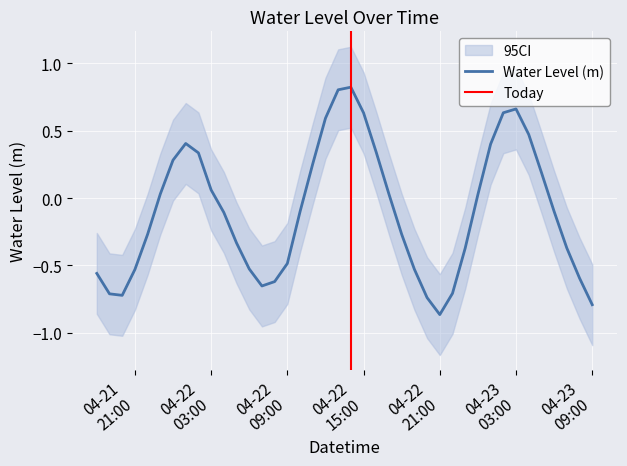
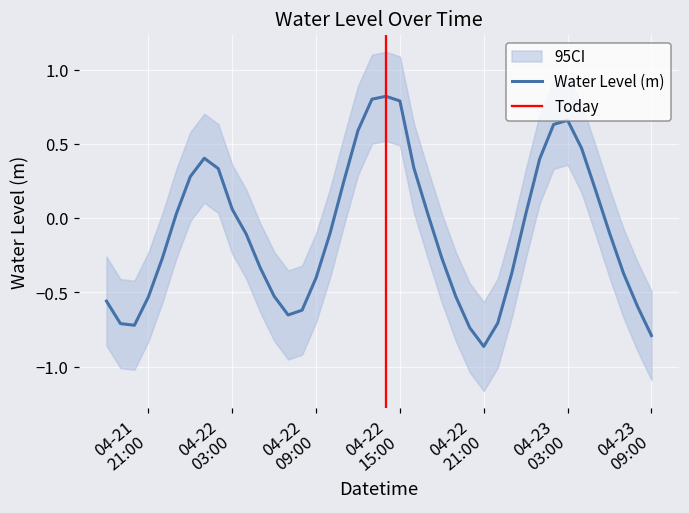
  {
    "Water Level (m)": {
      "04-21 21:00": -0.53,
      "04-22 03:00": 0.06,
-     "04-22 09:00": -0.49,
-     "04-22 15:00": 0.63,
+     "04-22 09:00": -0.40,
+     "04-22 15:00": 0.79,
      "04-22 21:00": -0.86,
      "04-23 03:00": 0.66,
      "04-23 09:00": -0.79
    }
  }
